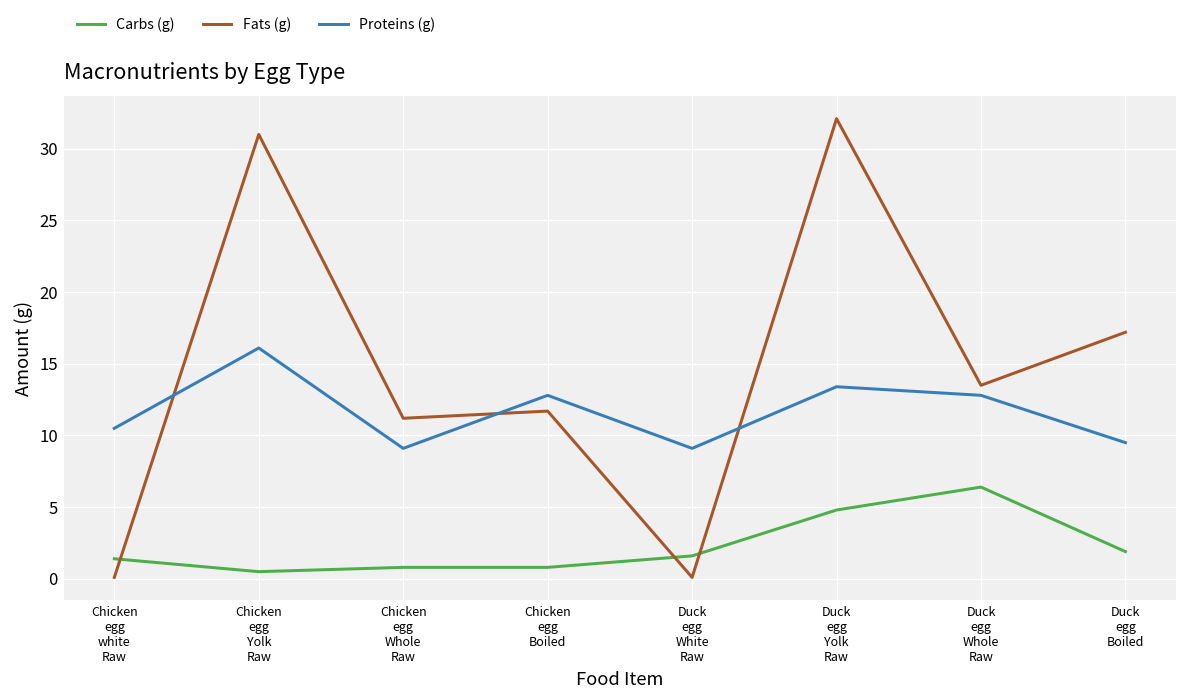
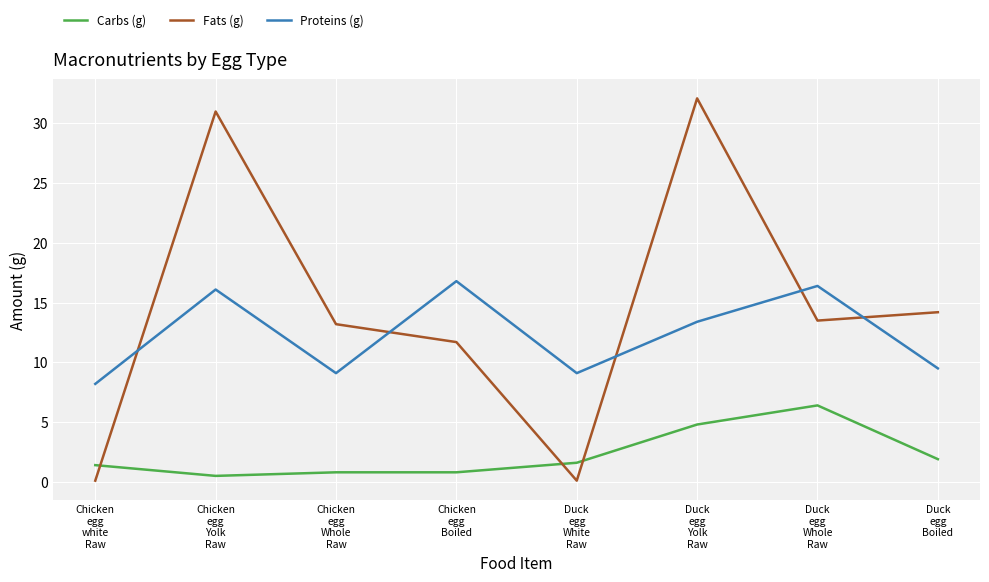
  {
    "Carbs (g)": {
      "Chicken egg white Raw": 1.4,
      "Chicken egg Yolk Raw": 0.5,
      "Chicken egg Whole Raw": 0.8,
      "Chicken egg Boiled": 0.8,
      "Duck egg White Raw": 1.6,
      "Duck egg Yolk Raw": 4.8,
      "Duck egg Whole Raw": 6.4,
      "Duck egg Boiled": 1.9
    },
    "Fats (g)": {
      "Chicken egg white Raw": 0.1,
      "Chicken egg Yolk Raw": 31.0,
-     "Chicken egg Whole Raw": 11.2,
+     "Chicken egg Whole Raw": 13.2,
      "Chicken egg Boiled": 11.7,
      "Duck egg White Raw": 0.1,
      "Duck egg Yolk Raw": 32.1,
      "Duck egg Whole Raw": 13.5,
-     "Duck egg Boiled": 17.2
+     "Duck egg Boiled": 14.2
    },
    "Proteins (g)": {
-     "Chicken egg white Raw": 10.5,
+     "Chicken egg white Raw": 8.2,
      "Chicken egg Yolk Raw": 16.1,
      "Chicken egg Whole Raw": 9.1,
-     "Chicken egg Boiled": 12.8,
+     "Chicken egg Boiled": 16.8,
      "Duck egg White Raw": 9.1,
      "Duck egg Yolk Raw": 13.4,
-     "Duck egg Whole Raw": 12.8,
+     "Duck egg Whole Raw": 16.4,
      "Duck egg Boiled": 9.5
    }
  }
